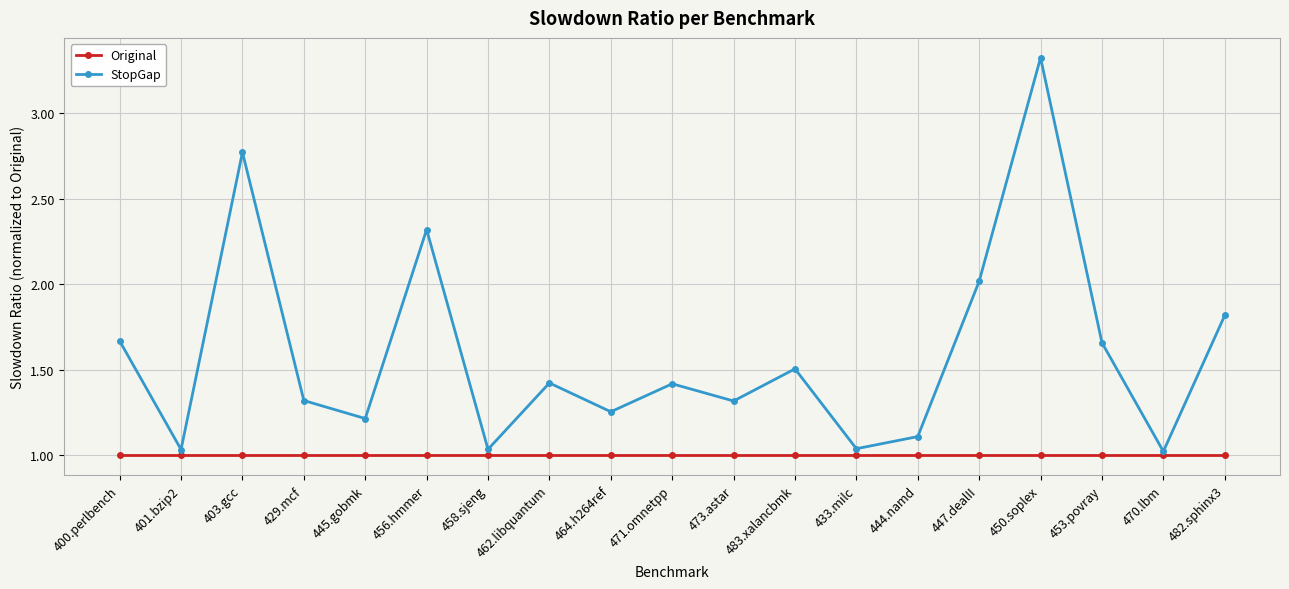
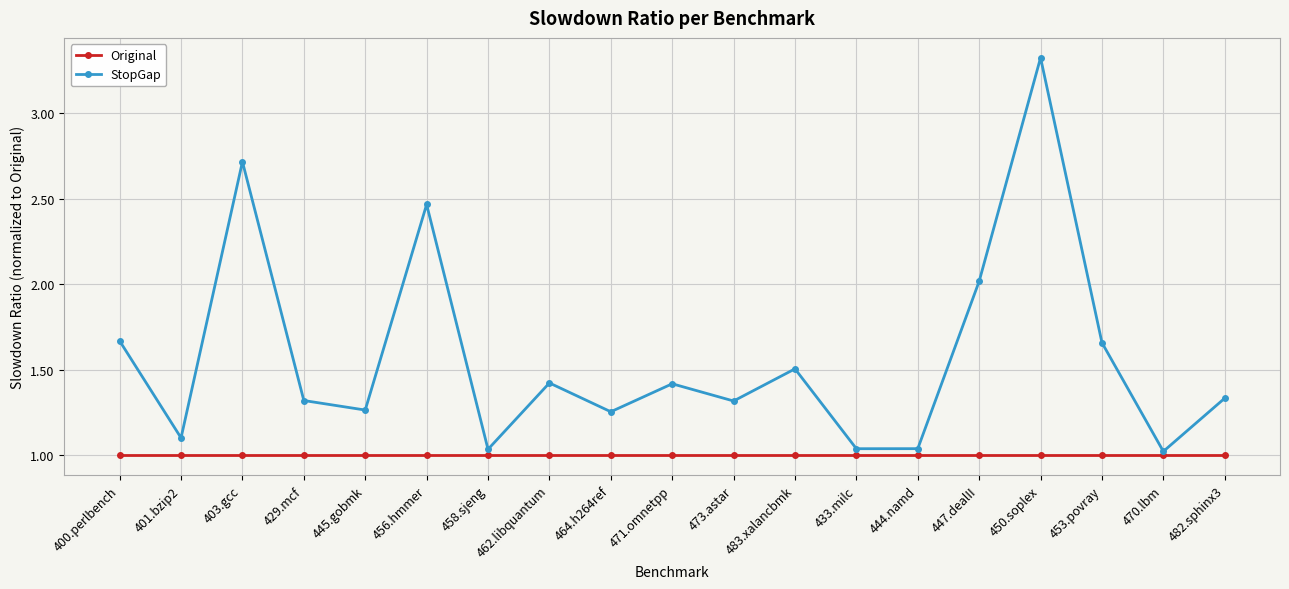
  {
    "Original": {
      "400.perlbench": 1.00,
      "401.bzip2": 1.00,
      "403.gcc": 1.00,
      "429.mcf": 1.00,
      "445.gobmk": 1.00,
      "456.hmmer": 1.00,
      "458.sjeng": 1.00,
      "462.libquantum": 1.00,
      "464.h264ref": 1.00,
      "471.omnetpp": 1.00,
      "473.astar": 1.00,
      "483.xalancbmk": 1.00,
      "433.milc": 1.00,
      "444.namd": 1.00,
      "447.dealII": 1.00,
      "450.soplex": 1.00,
      "453.povray": 1.00,
      "470.lbm": 1.00,
      "482.sphinx3": 1.00
    },
    "StopGap": {
      "400.perlbench": 1.67,
-     "401.bzip2": 1.03,
-     "403.gcc": 2.77,
+     "401.bzip2": 1.10,
+     "403.gcc": 2.72,
      "429.mcf": 1.32,
-     "445.gobmk": 1.21,
-     "456.hmmer": 2.32,
+     "445.gobmk": 1.26,
+     "456.hmmer": 2.47,
      "458.sjeng": 1.03,
      "462.libquantum": 1.42,
      "464.h264ref": 1.25,
      "471.omnetpp": 1.42,
      "473.astar": 1.32,
      "483.xalancbmk": 1.50,
      "433.milc": 1.04,
-     "444.namd": 1.11,
+     "444.namd": 1.04,
      "447.dealII": 2.02,
      "450.soplex": 3.33,
      "453.povray": 1.66,
      "470.lbm": 1.02,
-     "482.sphinx3": 1.82
+     "482.sphinx3": 1.33
    }
  }
